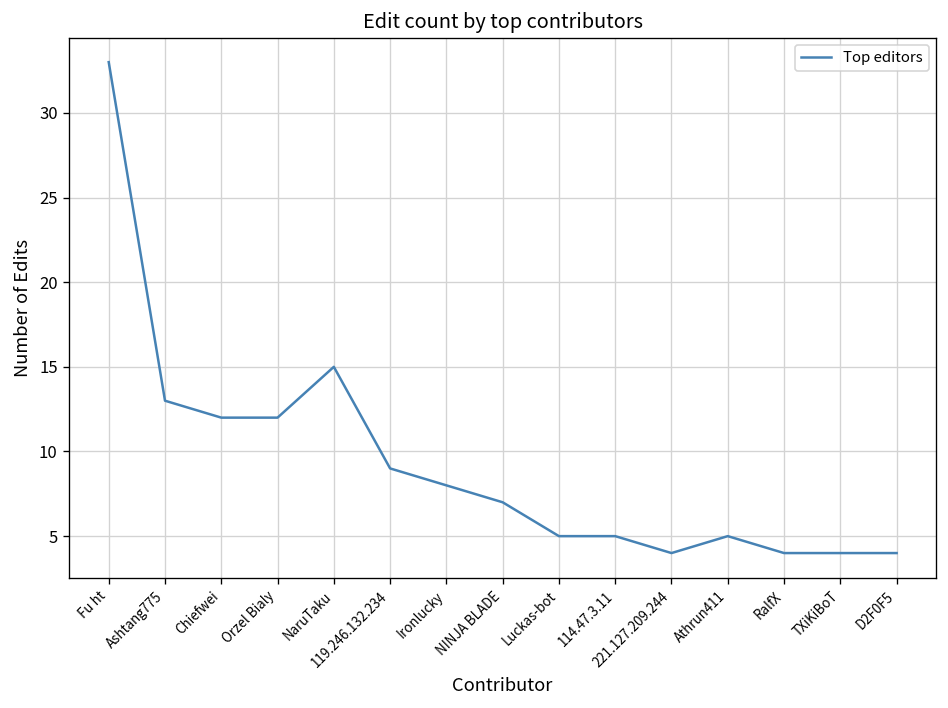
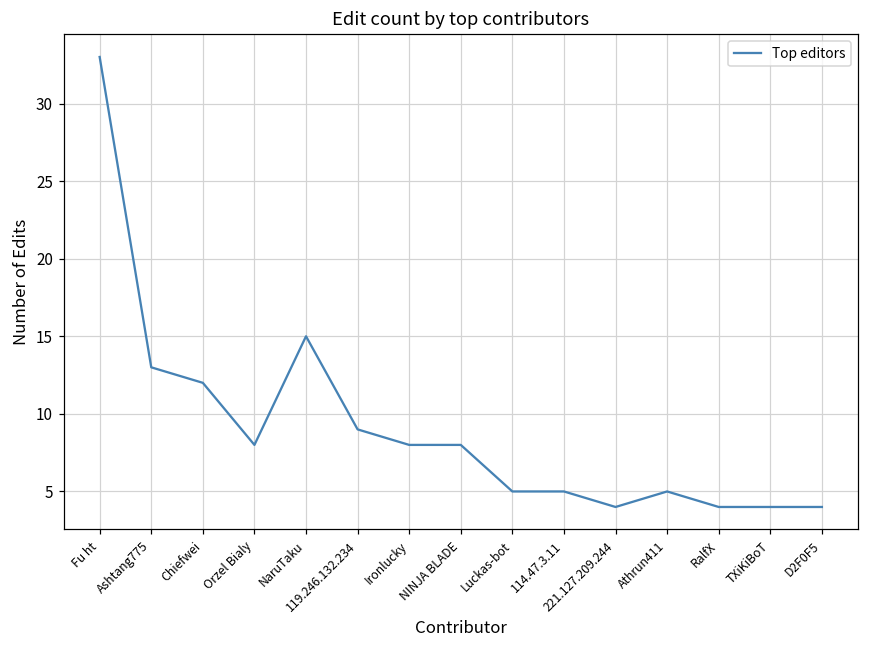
  {
    "Fu ht": 33,
    "Ashtang775": 13,
    "Chiefwei": 12,
-   "Orzel Bialy": 12,
+   "Orzel Bialy": 8,
    "NaruTaku": 15,
    "119.246.132.234": 9,
    "Ironlucky": 8,
-   "NINJA BLADE": 7,
+   "NINJA BLADE": 8,
    "Luckas-bot": 5,
    "114.47.3.11": 5,
    "221.127.209.244": 4,
    "Athrun411": 5,
    "RalfX": 4,
    "TXiKiBoT": 4,
    "D2F0F5": 4
  }
